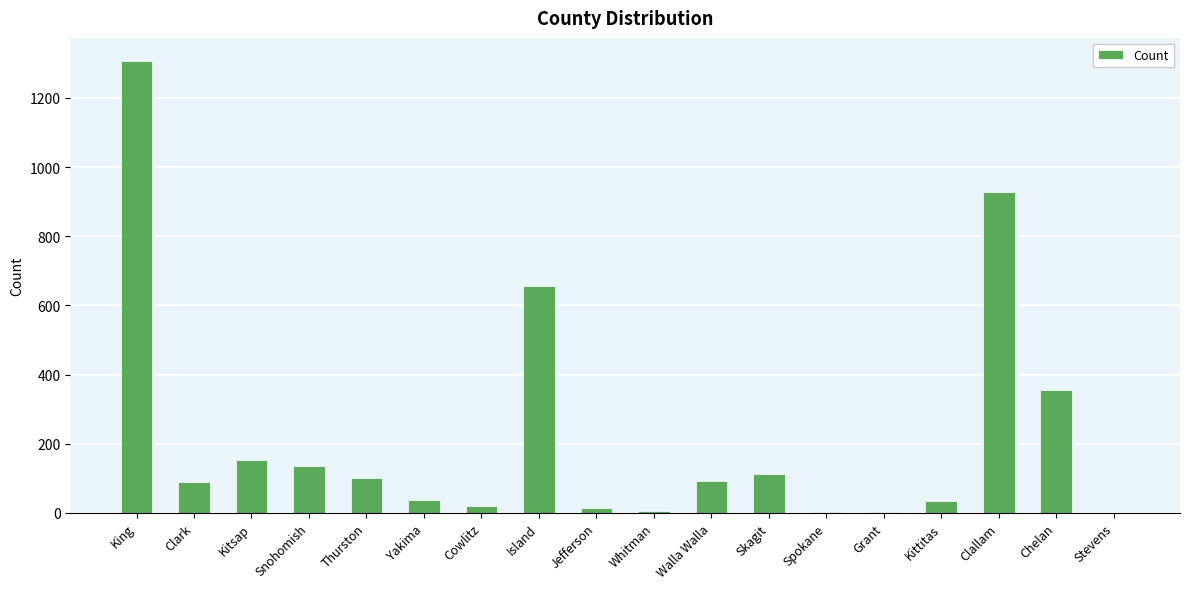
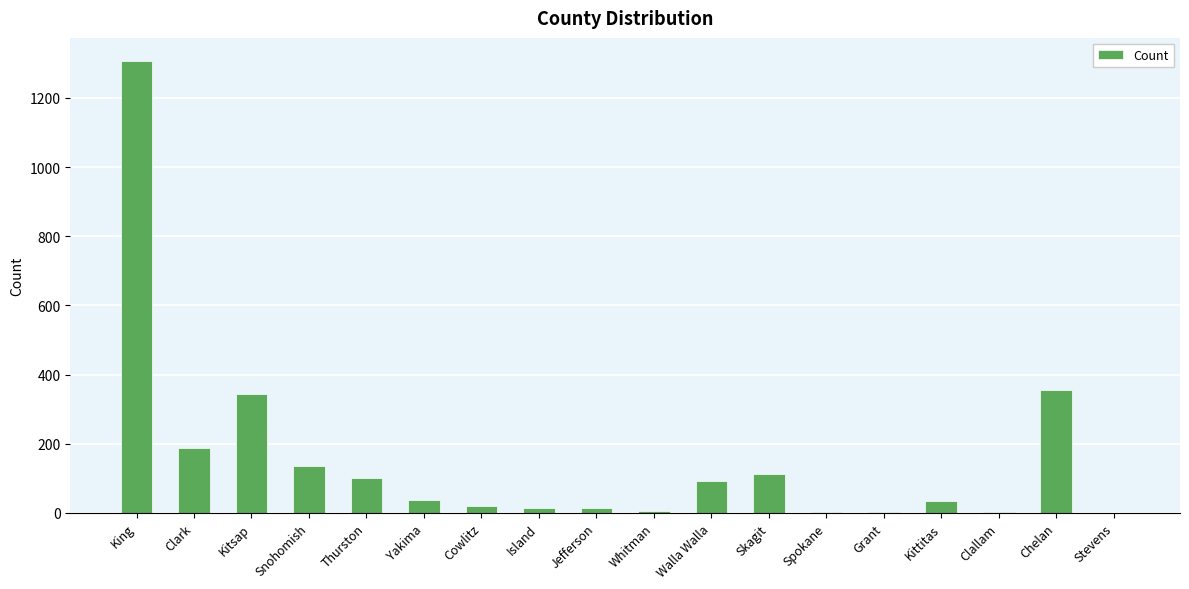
  {
    "King": 1310,
-   "Clark": 90,
-   "Kitsap": 150,
+   "Clark": 190,
+   "Kitsap": 350,
    "Snohomish": 140,
    "Thurston": 100,
    "Yakima": 40,
    "Cowlitz": 20,
-   "Island": 660,
+   "Island": 20,
    "Jefferson": 10,
    "Walla Walla": 90,
    "Skagit": 110,
    "Kittitas": 30,
-   "Clallam": 930,
+   "Clallam": 0,
    "Chelan": 350
  }
